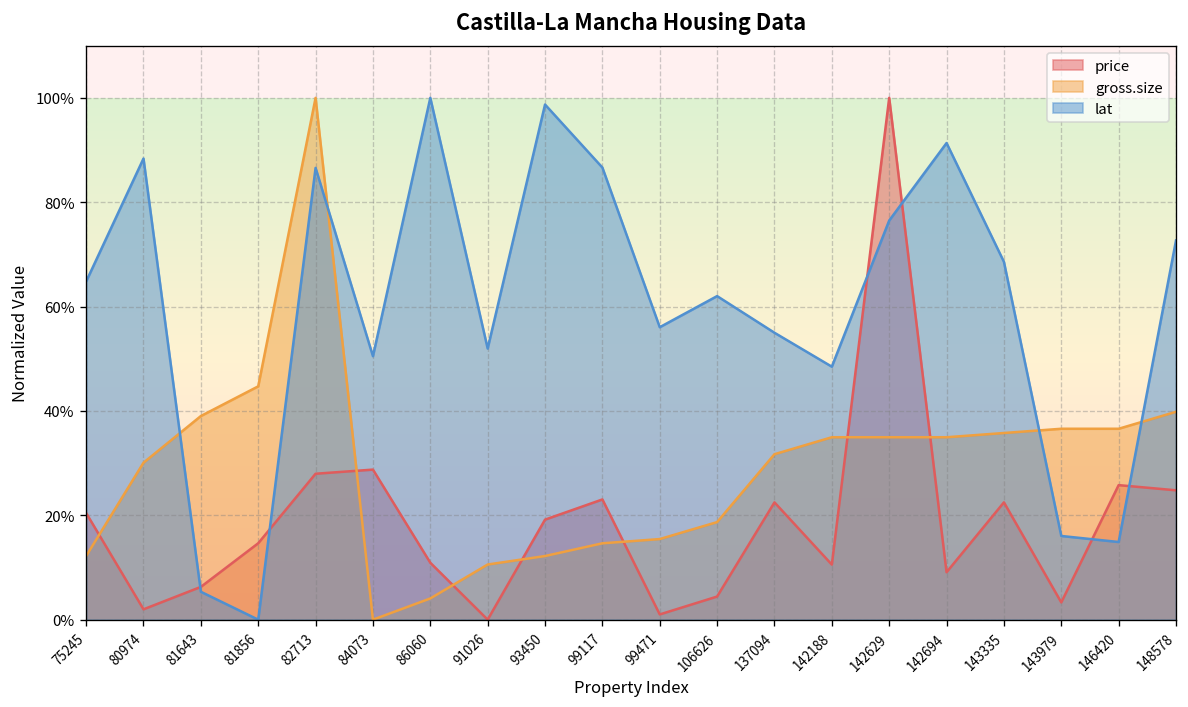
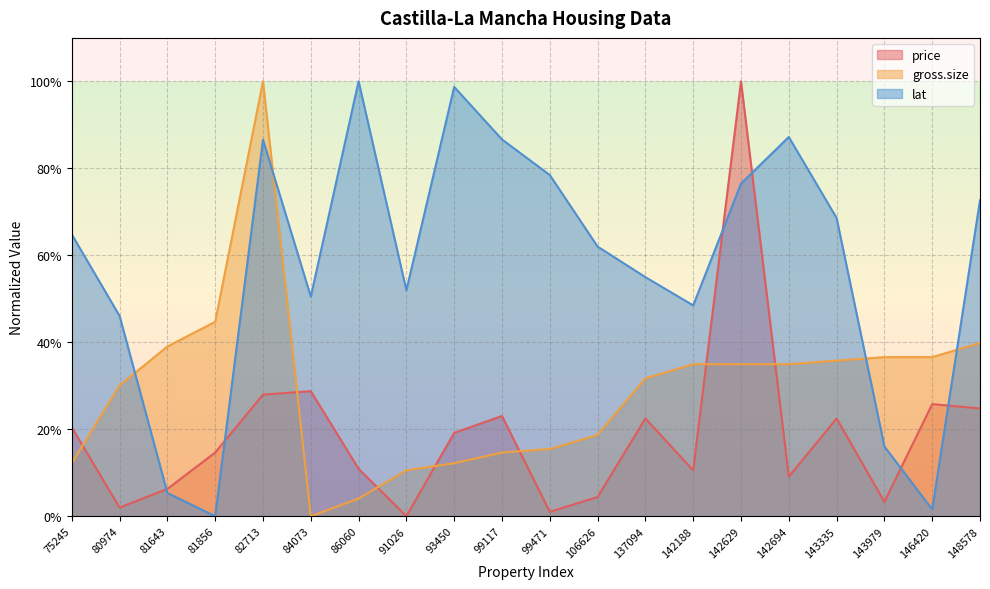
  {
    "lat": {
      "75245": "65%",
-     "80974": "88%",
+     "80974": "46%",
      "81643": "5%",
      "81856": "0%",
      "82713": "87%",
      "84073": "50%",
      "86060": "100%",
      "91026": "52%",
      "93450": "99%",
      "99117": "87%",
-     "99471": "56%",
+     "99471": "78%",
      "106626": "62%",
      "137094": "55%",
      "142188": "48%",
      "142629": "76%",
-     "142694": "91%",
+     "142694": "87%",
      "143335": "69%",
      "143979": "16%",
-     "146420": "15%",
+     "146420": "2%",
      "148578": "73%"
    }
  }
